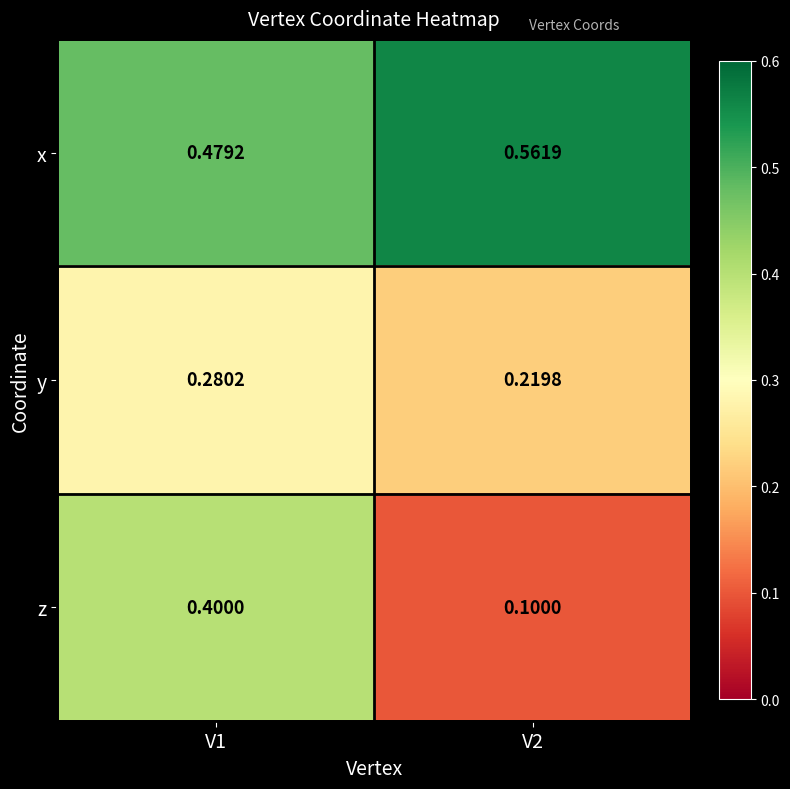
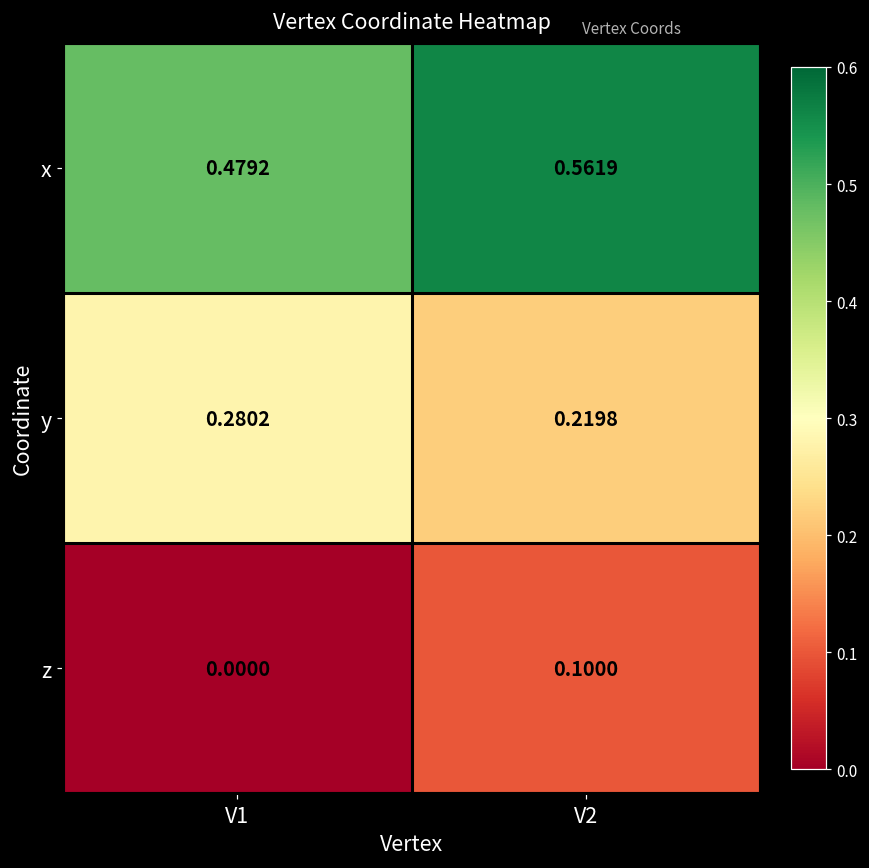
  {
    "x": {
      "V1": 0.4792,
      "V2": 0.5619
    },
    "y": {
      "V1": 0.2802,
      "V2": 0.2198
    },
    "z": {
-     "V1": 0.4000,
+     "V1": 0.0000,
      "V2": 0.1000
    }
  }
